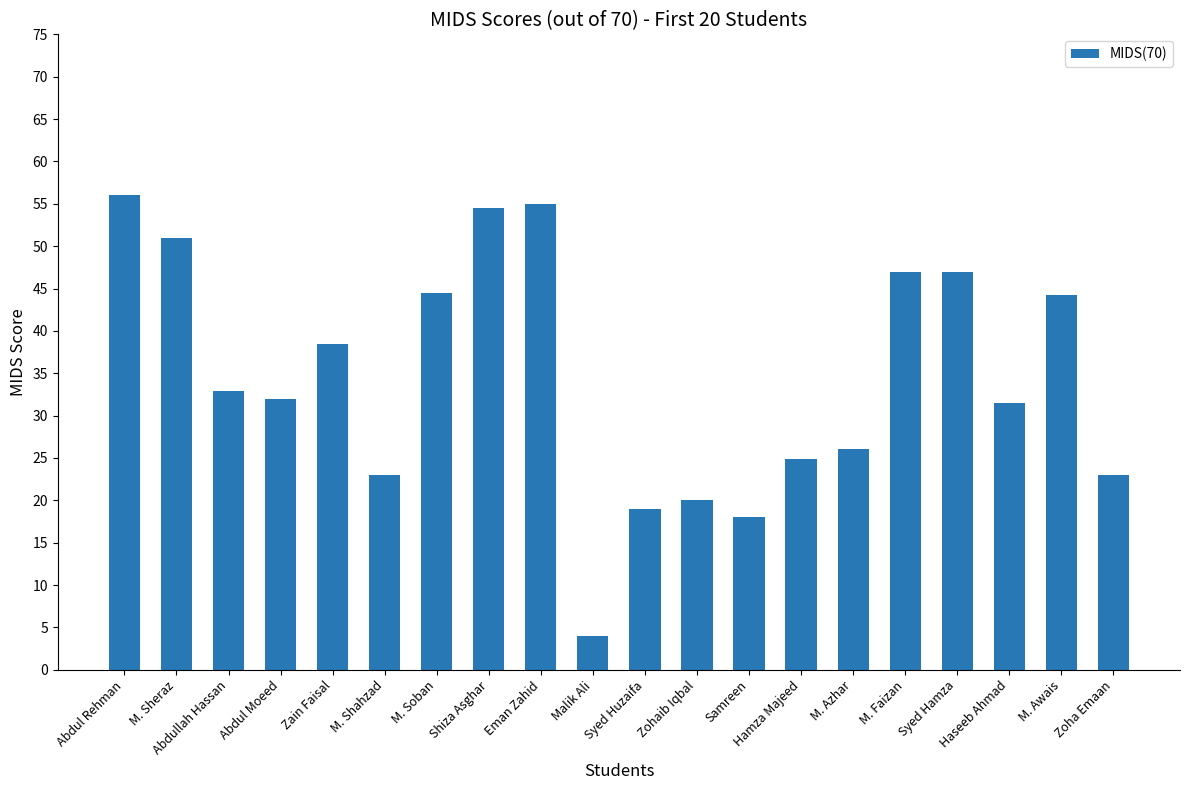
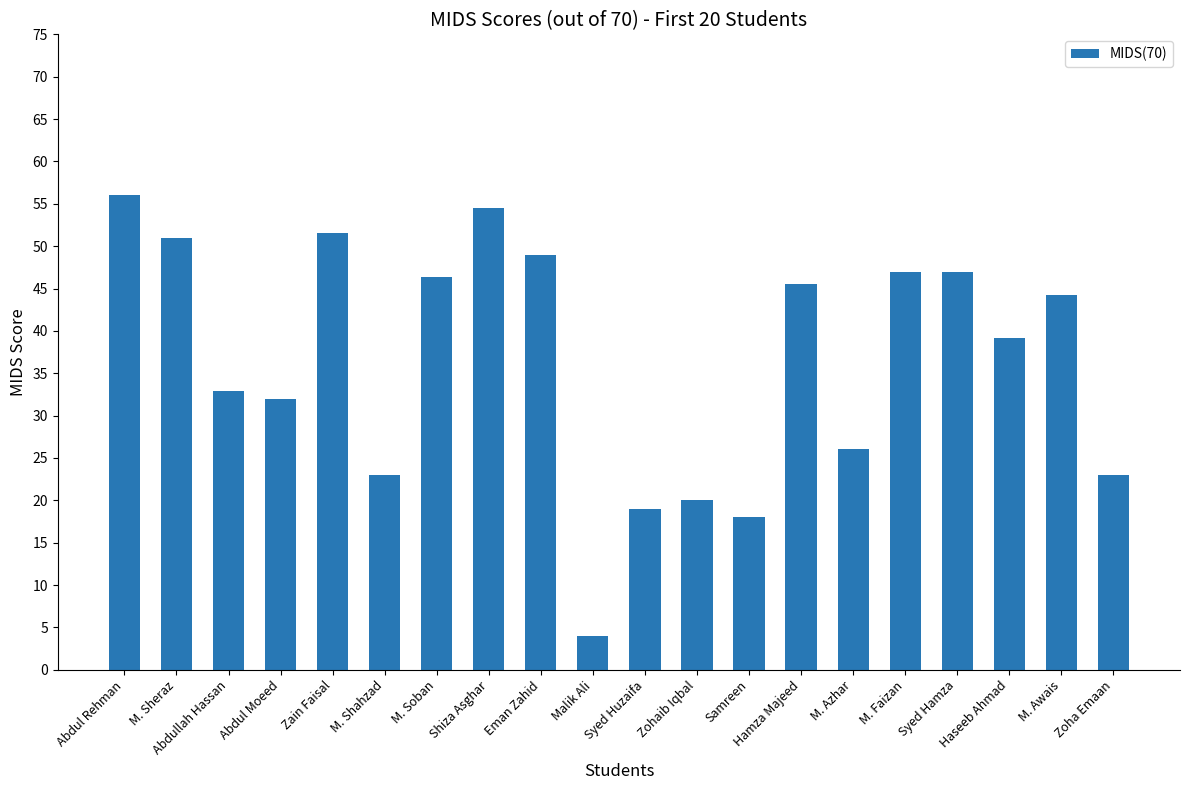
  {
    "Abdul Rehman": 56,
    "M. Sheraz": 51,
    "Abdullah Hassan": 33,
    "Abdul Moeed": 32,
-   "Zain Faisal": 39,
+   "Zain Faisal": 52,
    "M. Shahzad": 23,
-   "M. Soban": 45,
+   "M. Soban": 46,
    "Shiza Asghar": 55,
-   "Eman Zahid": 55,
+   "Eman Zahid": 49,
    "Malik Ali": 4,
    "Syed Huzaifa": 19,
    "Zohaib Iqbal": 20,
    "Samreen": 18,
-   "Hamza Majeed": 25,
+   "Hamza Majeed": 46,
    "M. Azhar": 26,
    "M. Faizan": 47,
    "Syed Hamza": 47,
-   "Haseeb Ahmad": 32,
+   "Haseeb Ahmad": 39,
    "M. Awais": 44,
    "Zoha Emaan": 23
  }
